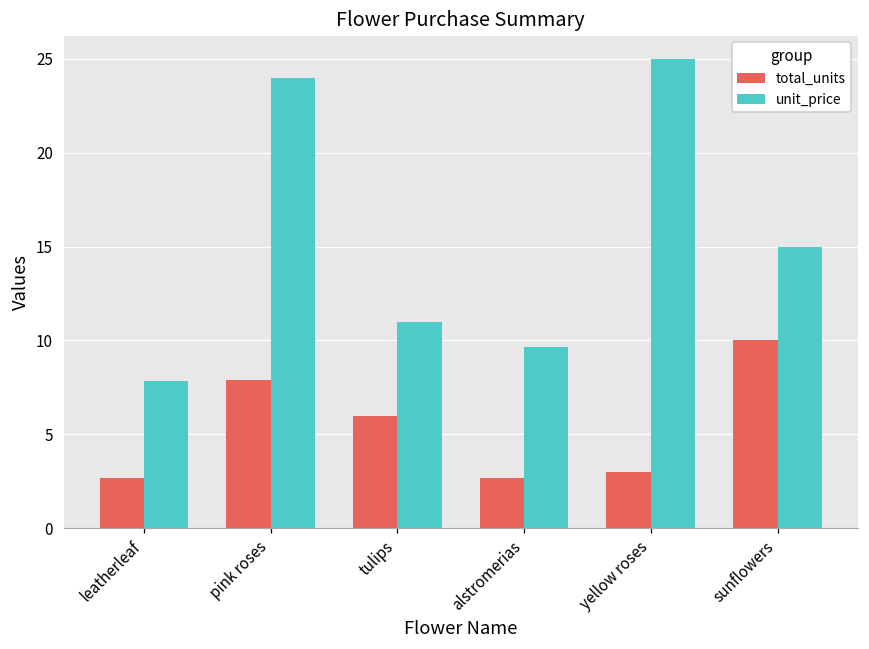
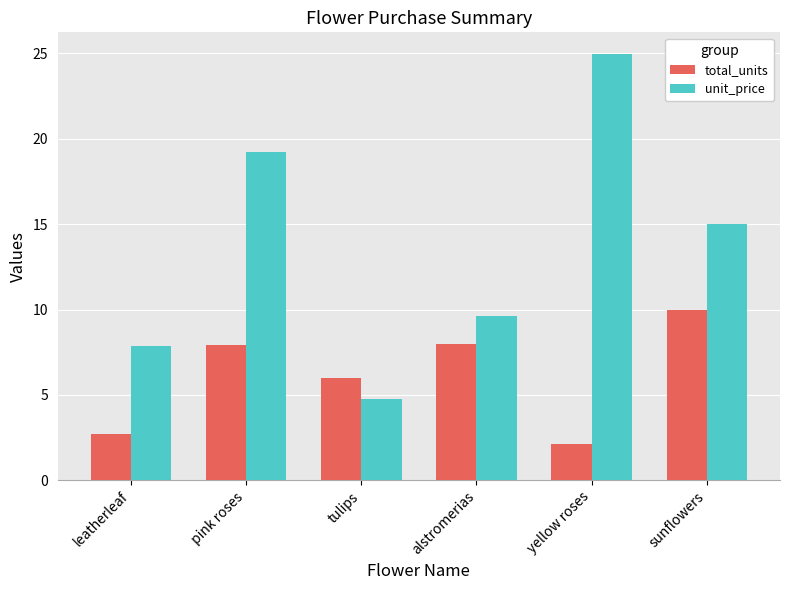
  {
    "total_units": {
      "leatherleaf": 2.7,
      "pink roses": 7.9,
      "tulips": 6.0,
-     "alstromerias": 2.7,
-     "yellow roses": 3.0,
+     "alstromerias": 8.0,
+     "yellow roses": 2.1,
      "sunflowers": 10.0
    },
    "unit_price": {
      "leatherleaf": 7.9,
-     "pink roses": 24.0,
-     "tulips": 11.0,
+     "pink roses": 19.2,
+     "tulips": 4.7,
      "alstromerias": 9.6,
      "yellow roses": 25.0,
      "sunflowers": 15.0
    }
  }
